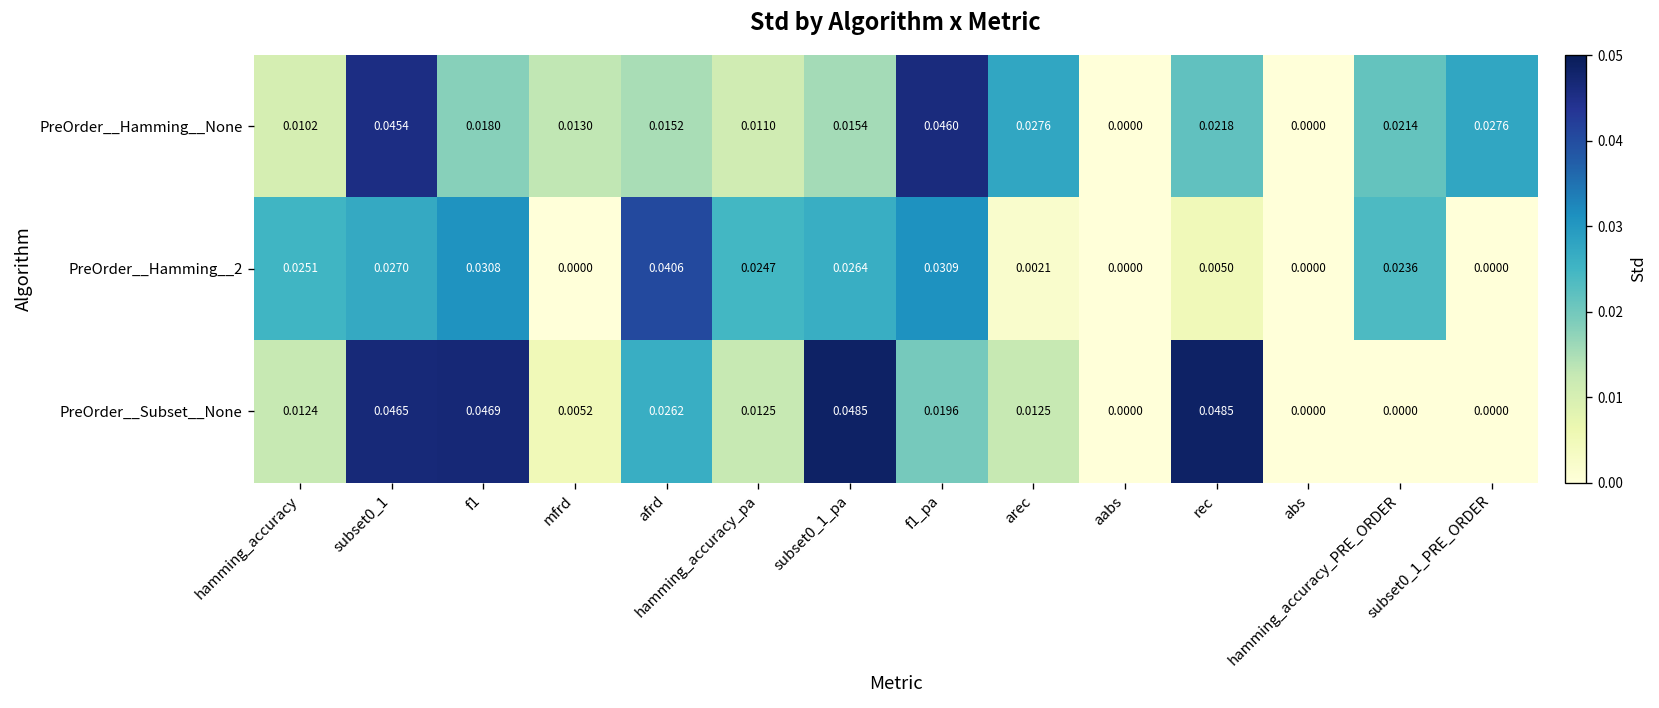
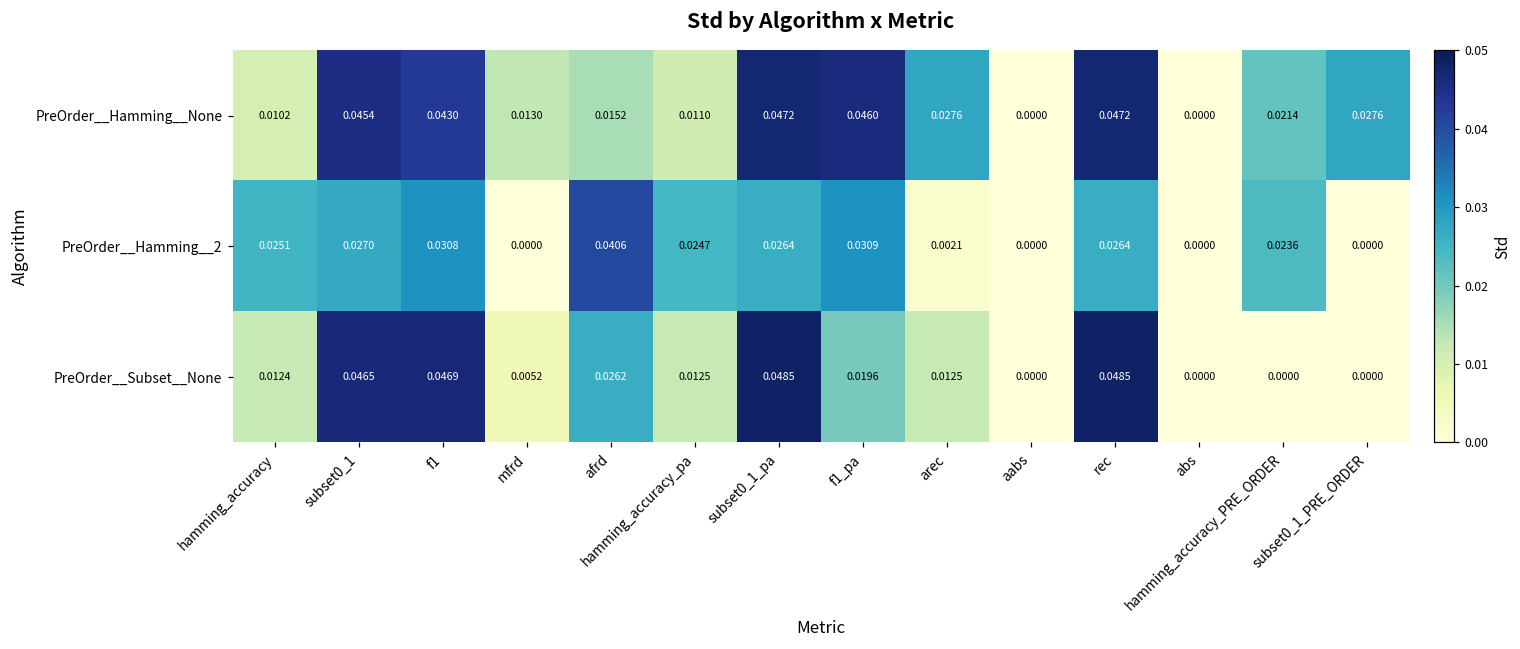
  {
    "PreOrder__Hamming__None": {
      "hamming_accuracy": 0.0102,
      "subset0_1": 0.0454,
-     "f1": 0.0180,
+     "f1": 0.0430,
      "mfrd": 0.0130,
      "afrd": 0.0152,
      "hamming_accuracy_pa": 0.0110,
-     "subset0_1_pa": 0.0154,
+     "subset0_1_pa": 0.0472,
      "f1_pa": 0.0460,
      "arec": 0.0276,
      "aabs": 0.0000,
-     "rec": 0.0218,
+     "rec": 0.0472,
      "abs": 0.0000,
      "hamming_accuracy_PRE_ORDER": 0.0214,
      "subset0_1_PRE_ORDER": 0.0276
    },
    "PreOrder__Hamming__2": {
      "hamming_accuracy": 0.0251,
      "subset0_1": 0.0270,
      "f1": 0.0308,
      "mfrd": 0.0000,
      "afrd": 0.0406,
      "hamming_accuracy_pa": 0.0247,
      "subset0_1_pa": 0.0264,
      "f1_pa": 0.0309,
      "arec": 0.0021,
      "aabs": 0.0000,
-     "rec": 0.0050,
+     "rec": 0.0264,
      "abs": 0.0000,
      "hamming_accuracy_PRE_ORDER": 0.0236,
      "subset0_1_PRE_ORDER": 0.0000
    },
    "PreOrder__Subset__None": {
      "hamming_accuracy": 0.0124,
      "subset0_1": 0.0465,
      "f1": 0.0469,
      "mfrd": 0.0052,
      "afrd": 0.0262,
      "hamming_accuracy_pa": 0.0125,
      "subset0_1_pa": 0.0485,
      "f1_pa": 0.0196,
      "arec": 0.0125,
      "aabs": 0.0000,
      "rec": 0.0485,
      "abs": 0.0000,
      "hamming_accuracy_PRE_ORDER": 0.0000,
      "subset0_1_PRE_ORDER": 0.0000
    }
  }
